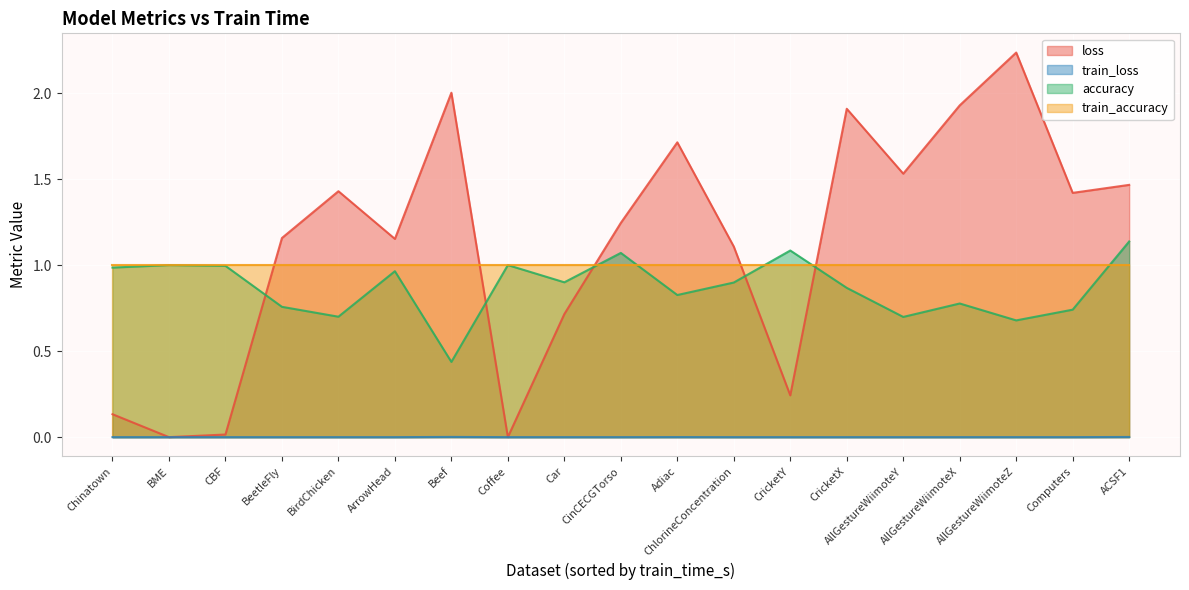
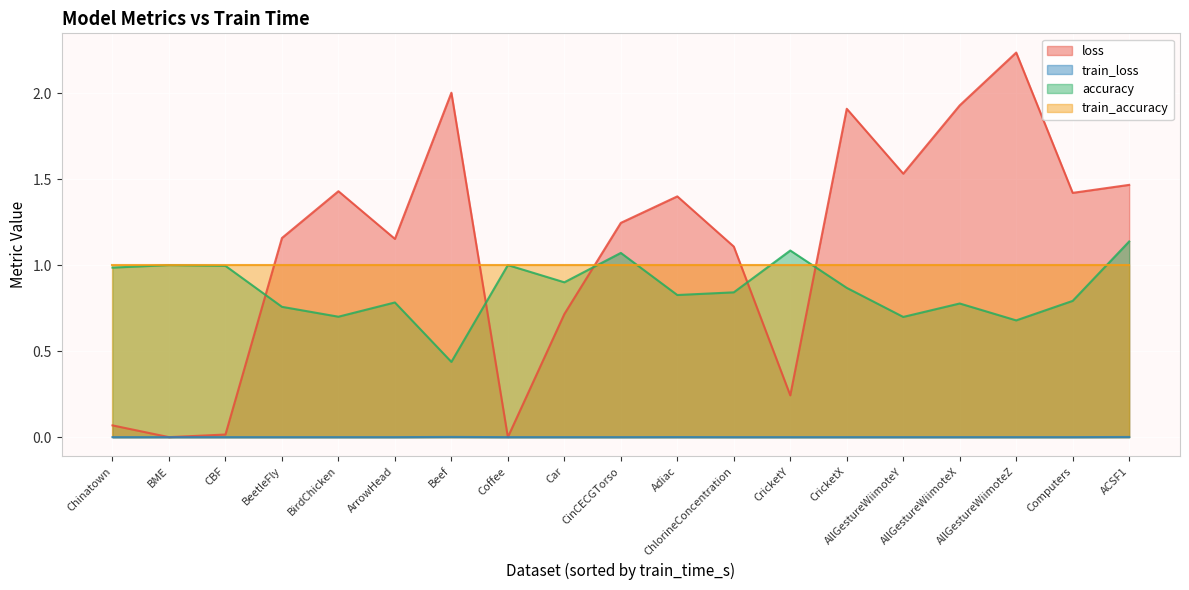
  {
    "loss": {
-     "Chinatown": 0.13,
+     "Chinatown": 0.07,
      "CBF": 0.02,
      "BeetleFly": 1.16,
      "BirdChicken": 1.43,
      "ArrowHead": 1.15,
      "Beef": 2.00,
      "Car": 0.72,
      "CinCECGTorso": 1.25,
-     "Adiac": 1.71,
+     "Adiac": 1.40,
      "ChlorineConcentration": 1.11,
      "CricketY": 0.24,
      "CricketX": 1.91,
      "AllGestureWiimoteY": 1.53,
      "AllGestureWiimoteX": 1.93,
      "AllGestureWiimoteZ": 2.24,
      "Computers": 1.42,
      "ACSF1": 1.47
    },
    "train_loss": {
      "Chinatown": 0.00,
      "CBF": 0.00,
      "BeetleFly": 0.00,
      "BirdChicken": 0.00,
      "ArrowHead": 0.00,
      "Beef": 0.00,
      "Car": 0.00,
      "CinCECGTorso": 0.00,
      "Adiac": 0.00,
      "ChlorineConcentration": 0.00,
      "CricketY": 0.00,
      "CricketX": 0.00,
      "AllGestureWiimoteY": 0.00,
      "AllGestureWiimoteX": 0.00,
      "AllGestureWiimoteZ": 0.00,
      "Computers": 0.00,
      "ACSF1": 0.00
    },
    "accuracy": {
      "BeetleFly": 0.76,
      "BirdChicken": 0.70,
-     "ArrowHead": 0.96,
+     "ArrowHead": 0.78,
      "Beef": 0.44,
      "Car": 0.90,
      "CinCECGTorso": 1.07,
      "Adiac": 0.83,
-     "ChlorineConcentration": 0.90,
+     "ChlorineConcentration": 0.84,
      "CricketY": 1.08,
      "CricketX": 0.87,
      "AllGestureWiimoteY": 0.70,
      "AllGestureWiimoteX": 0.78,
      "AllGestureWiimoteZ": 0.68,
-     "Computers": 0.74,
+     "Computers": 0.79,
      "ACSF1": 1.14
    },
    "train_accuracy": {
      "BeetleFly": 1.00,
      "BirdChicken": 1.00,
      "ArrowHead": 1.00,
      "Beef": 1.00,
      "Car": 1.00,
      "CinCECGTorso": 1.00,
      "Adiac": 1.00,
      "ChlorineConcentration": 1.00,
      "CricketY": 1.00,
      "CricketX": 1.00,
      "AllGestureWiimoteY": 1.00,
      "AllGestureWiimoteX": 1.00,
      "AllGestureWiimoteZ": 1.00,
      "Computers": 1.00,
      "ACSF1": 1.00
    }
  }
